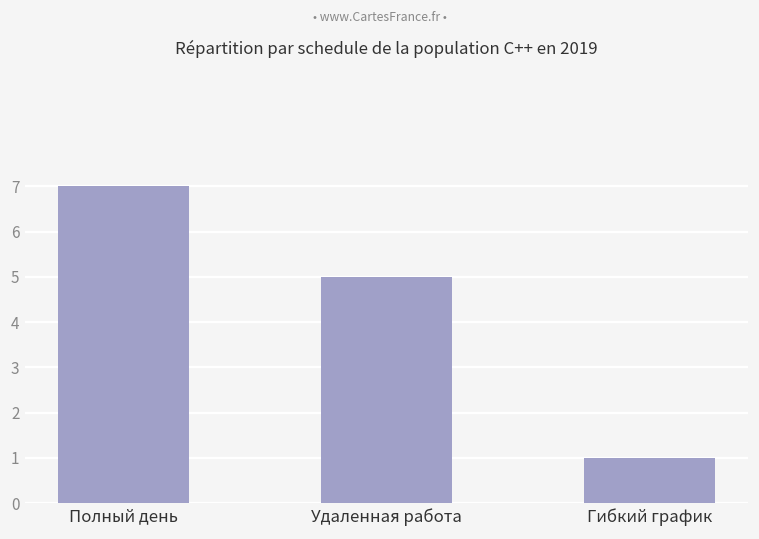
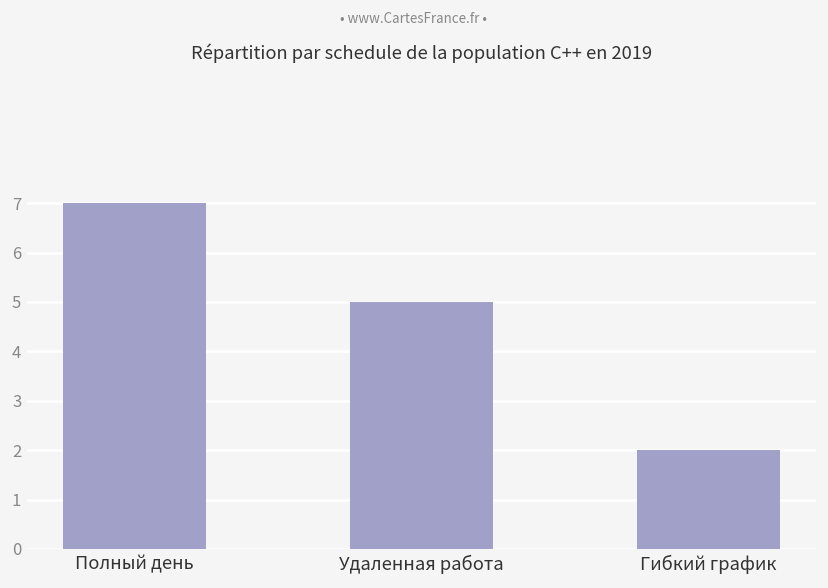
  {
    "Полный день": 7,
    "Удаленная работа": 5,
-   "Гибкий график": 1
+   "Гибкий график": 2
  }
